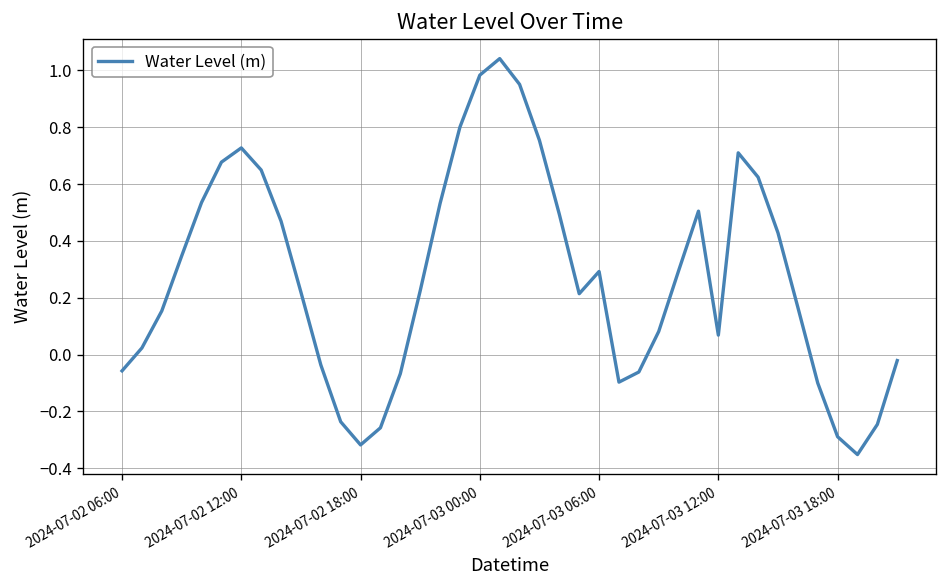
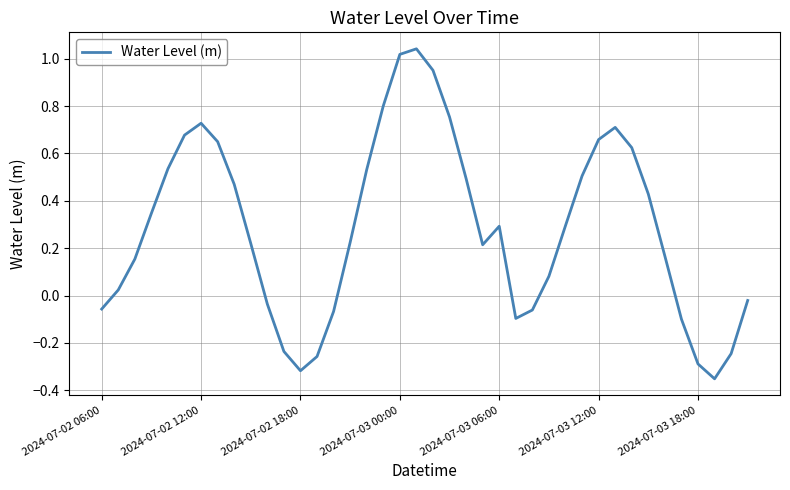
  {
    "2024-07-02 06:00": -0.06,
    "2024-07-02 12:00": 0.73,
    "2024-07-02 18:00": -0.32,
-   "2024-07-03 00:00": 0.98,
+   "2024-07-03 00:00": 1.02,
    "2024-07-03 06:00": 0.29,
-   "2024-07-03 12:00": 0.07,
+   "2024-07-03 12:00": 0.66,
    "2024-07-03 18:00": -0.29
  }
